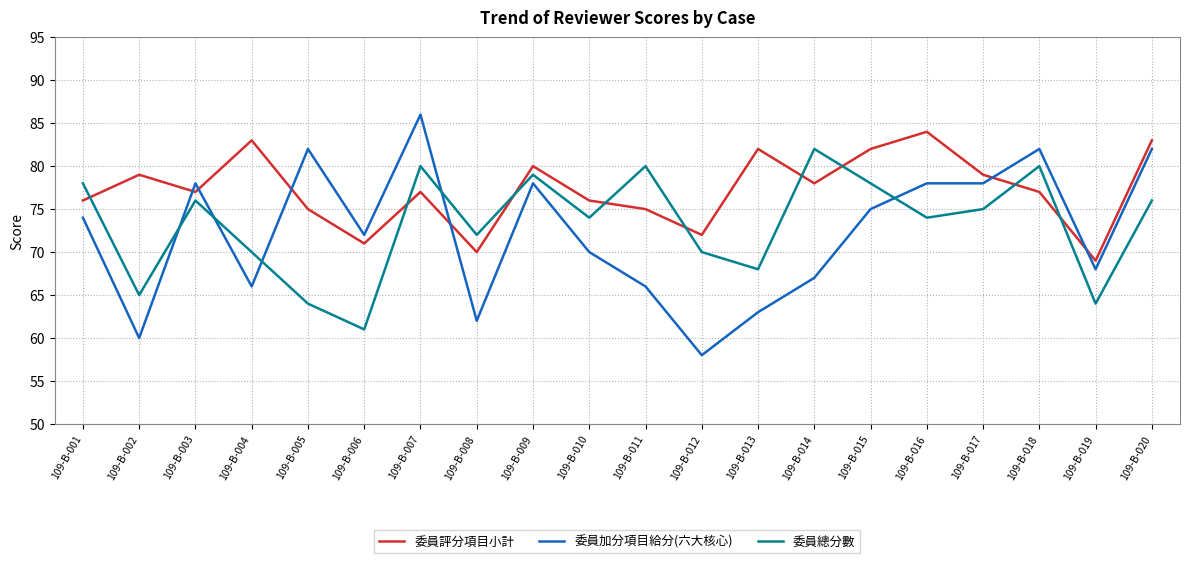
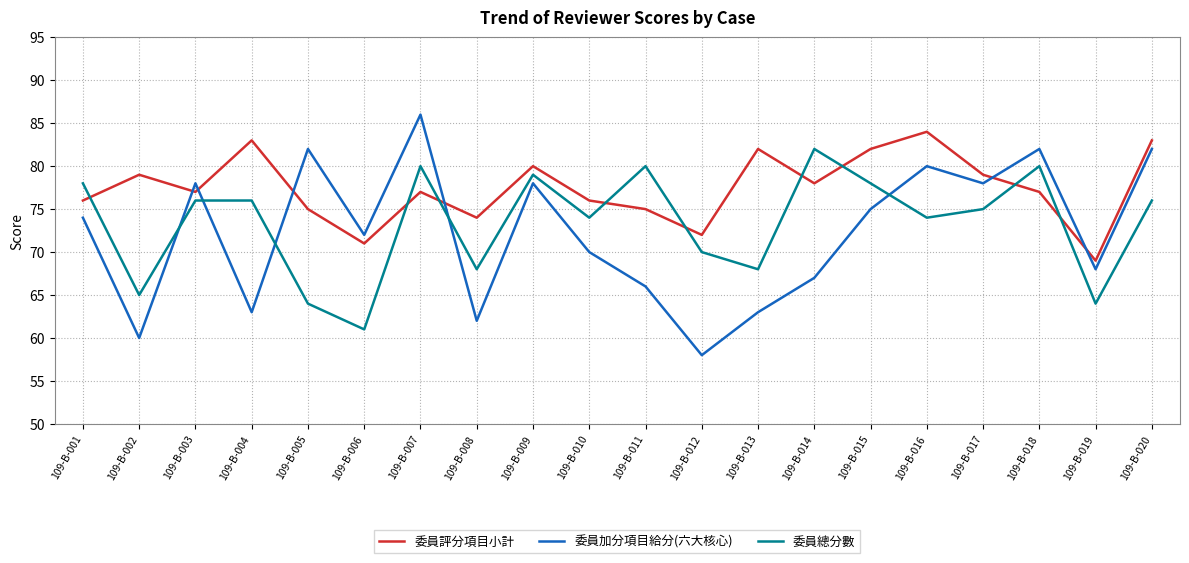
  {
    "委員評分項目小計": {
      "109-B-001": 76,
      "109-B-002": 79,
      "109-B-003": 77,
      "109-B-004": 83,
      "109-B-005": 75,
      "109-B-006": 71,
      "109-B-007": 77,
-     "109-B-008": 70,
+     "109-B-008": 74,
      "109-B-009": 80,
      "109-B-010": 76,
      "109-B-011": 75,
      "109-B-012": 72,
      "109-B-013": 82,
      "109-B-014": 78,
      "109-B-015": 82,
      "109-B-016": 84,
      "109-B-017": 79,
      "109-B-018": 77,
      "109-B-019": 69,
      "109-B-020": 83
    },
    "委員加分項目給分(六大核心)": {
      "109-B-001": 74,
      "109-B-002": 60,
      "109-B-003": 78,
-     "109-B-004": 66,
+     "109-B-004": 63,
      "109-B-005": 82,
      "109-B-006": 72,
      "109-B-007": 86,
      "109-B-008": 62,
      "109-B-009": 78,
      "109-B-010": 70,
      "109-B-011": 66,
      "109-B-012": 58,
      "109-B-013": 63,
      "109-B-014": 67,
      "109-B-015": 75,
-     "109-B-016": 78,
+     "109-B-016": 80,
      "109-B-017": 78,
      "109-B-018": 82,
      "109-B-019": 68,
      "109-B-020": 82
    },
    "委員總分數": {
      "109-B-001": 78,
      "109-B-002": 65,
      "109-B-003": 76,
-     "109-B-004": 70,
+     "109-B-004": 76,
      "109-B-005": 64,
      "109-B-006": 61,
      "109-B-007": 80,
-     "109-B-008": 72,
+     "109-B-008": 68,
      "109-B-009": 79,
      "109-B-010": 74,
      "109-B-011": 80,
      "109-B-012": 70,
      "109-B-013": 68,
      "109-B-014": 82,
      "109-B-015": 78,
      "109-B-016": 74,
      "109-B-017": 75,
      "109-B-018": 80,
      "109-B-019": 64,
      "109-B-020": 76
    }
  }
